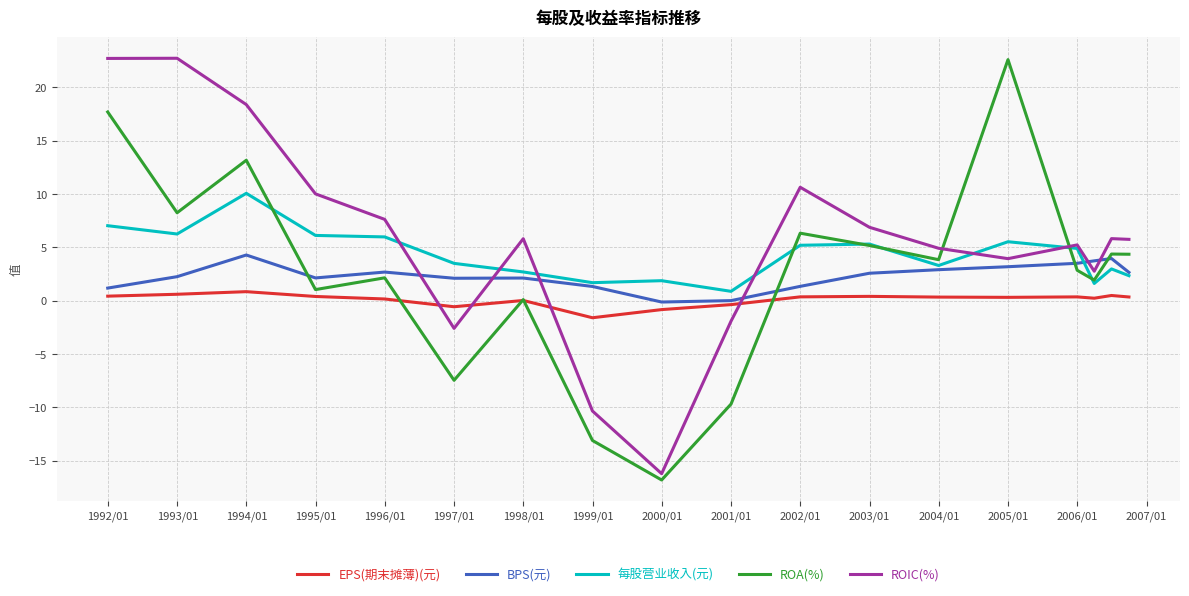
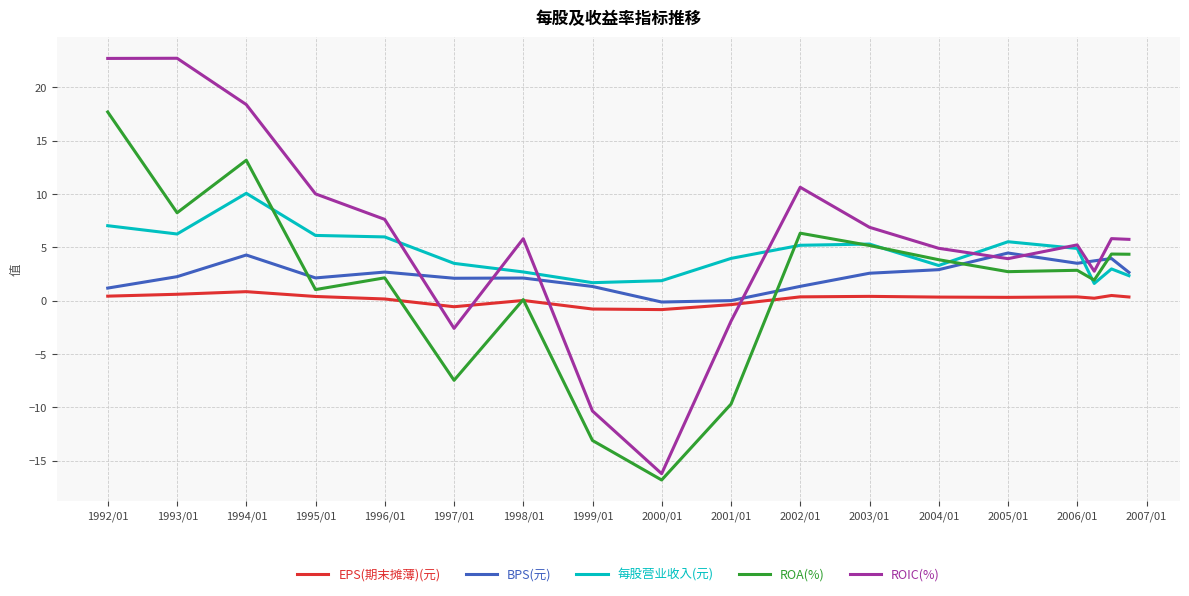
  {
    "EPS(期末摊薄)(元)": {
      "1992/01": 0.4,
      "1993/01": 0.6,
      "1994/01": 0.8,
      "1995/01": 0.4,
      "1996/01": 0.2,
      "1997/01": -0.6,
-     "1999/01": -1.6,
+     "1999/01": -0.8,
      "2000/01": -0.8,
      "2001/01": -0.4,
      "2002/01": 0.4,
      "2003/01": 0.4,
      "2004/01": 0.3,
      "2005/01": 0.3,
      "2006/01": 0.4
    },
    "BPS(元)": {
      "1992/01": 1.2,
      "1993/01": 2.2,
      "1994/01": 4.3,
      "1995/01": 2.1,
      "1996/01": 2.7,
      "1997/01": 2.1,
      "1998/01": 2.1,
      "1999/01": 1.3,
      "2000/01": -0.1,
      "2001/01": 0.0,
      "2002/01": 1.3,
      "2003/01": 2.6,
      "2004/01": 2.9,
-     "2005/01": 3.2,
+     "2005/01": 4.5,
      "2006/01": 3.5
    },
    "每股营业收入(元)": {
      "1992/01": 7.0,
      "1993/01": 6.3,
      "1994/01": 10.1,
      "1995/01": 6.1,
      "1996/01": 6.0,
      "1997/01": 3.5,
      "1998/01": 2.7,
      "1999/01": 1.7,
      "2000/01": 1.9,
-     "2001/01": 0.9,
+     "2001/01": 4.0,
      "2002/01": 5.2,
      "2004/01": 3.3,
      "2005/01": 5.5,
      "2006/01": 4.9
    },
    "ROA(%)": {
      "1992/01": 17.7,
      "1993/01": 8.2,
      "1994/01": 13.2,
      "1995/01": 1.0,
      "1996/01": 2.1,
      "1997/01": -7.5,
      "1999/01": -13.1,
      "2000/01": -16.8,
      "2001/01": -9.7,
      "2002/01": 6.3,
      "2004/01": 3.8,
-     "2005/01": 22.6,
+     "2005/01": 2.7,
      "2006/01": 2.8
    },
    "ROIC(%)": {
      "1992/01": 22.7,
      "1993/01": 22.7,
      "1994/01": 18.4,
      "1995/01": 10.0,
      "1996/01": 7.6,
      "1997/01": -2.6,
      "1998/01": 5.8,
      "1999/01": -10.4,
      "2000/01": -16.2,
      "2001/01": -1.9,
      "2002/01": 10.6,
      "2003/01": 6.9,
      "2004/01": 4.9,
      "2005/01": 3.9,
      "2006/01": 5.2
    }
  }
